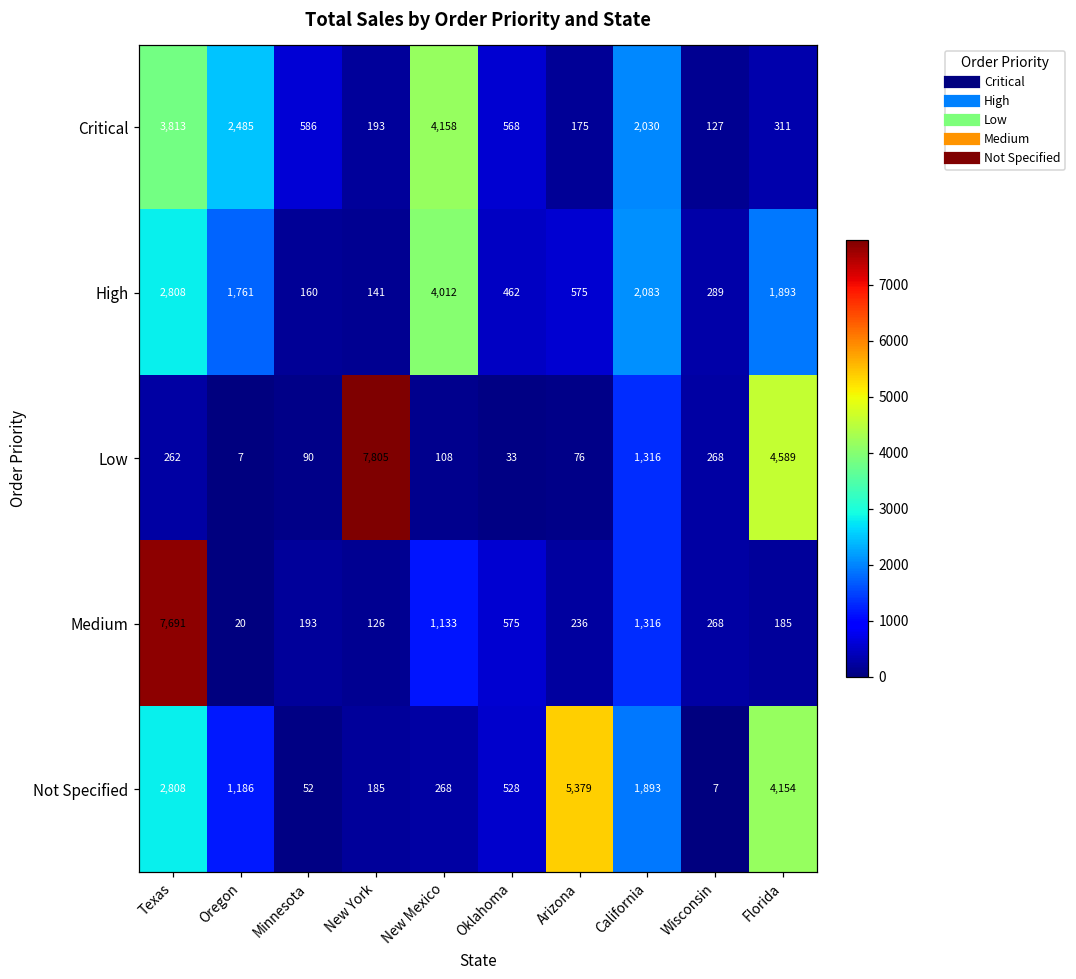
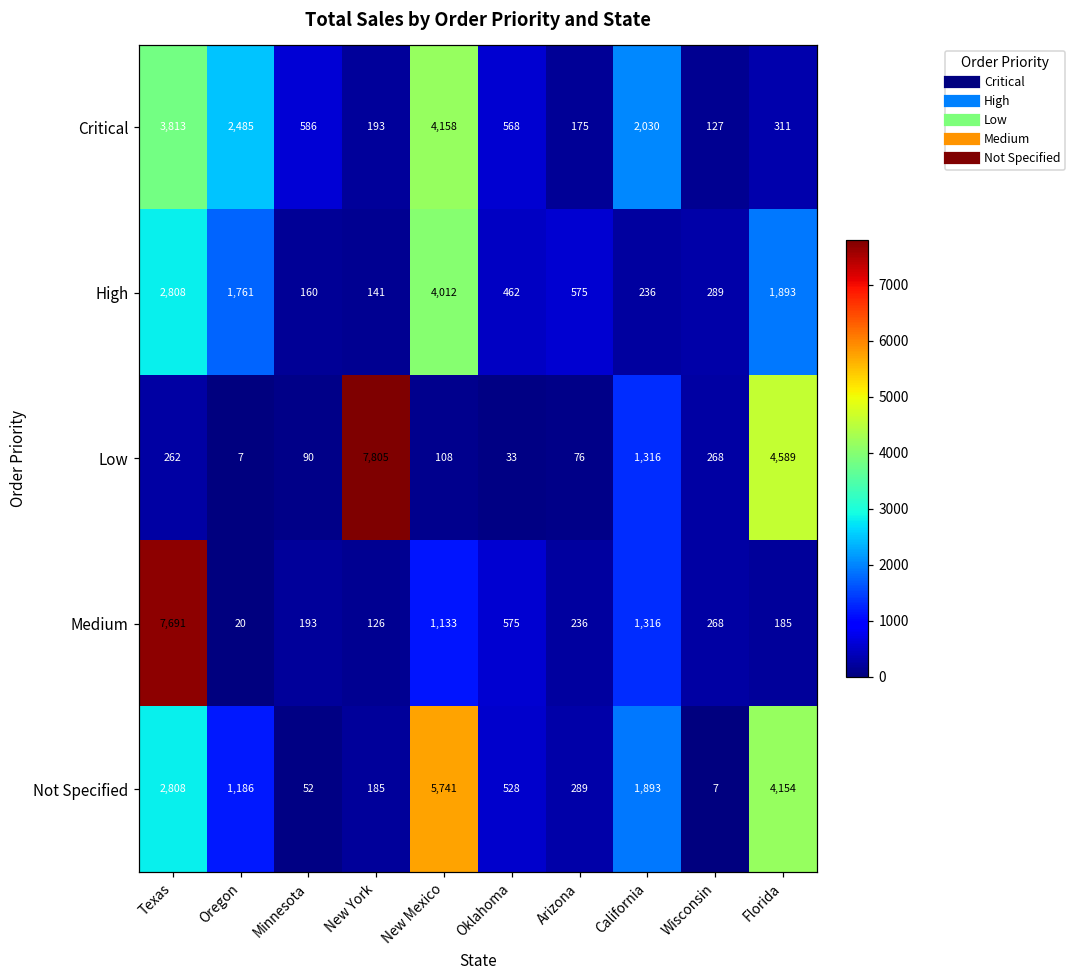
  {
    "Critical": {
      "Texas": "3,813",
      "Oregon": "2,485",
      "Minnesota": "586",
      "New York": "193",
      "New Mexico": "4,158",
      "Oklahoma": "568",
      "Arizona": "175",
      "California": "2,030",
      "Wisconsin": "127",
      "Florida": "311"
    },
    "High": {
      "Texas": "2,808",
      "Oregon": "1,761",
      "Minnesota": "160",
      "New York": "141",
      "New Mexico": "4,012",
      "Oklahoma": "462",
      "Arizona": "575",
-     "California": "2,083",
+     "California": "236",
      "Wisconsin": "289",
      "Florida": "1,893"
    },
    "Low": {
      "Texas": "262",
      "Oregon": "7",
      "Minnesota": "90",
      "New York": "7,805",
      "New Mexico": "108",
      "Oklahoma": "33",
      "Arizona": "76",
      "California": "1,316",
      "Wisconsin": "268",
      "Florida": "4,589"
    },
    "Medium": {
      "Texas": "7,691",
      "Oregon": "20",
      "Minnesota": "193",
      "New York": "126",
      "New Mexico": "1,133",
      "Oklahoma": "575",
      "Arizona": "236",
      "California": "1,316",
      "Wisconsin": "268",
      "Florida": "185"
    },
    "Not Specified": {
      "Texas": "2,808",
      "Oregon": "1,186",
      "Minnesota": "52",
      "New York": "185",
-     "New Mexico": "268",
+     "New Mexico": "5,741",
      "Oklahoma": "528",
-     "Arizona": "5,379",
+     "Arizona": "289",
      "California": "1,893",
      "Wisconsin": "7",
      "Florida": "4,154"
    }
  }
